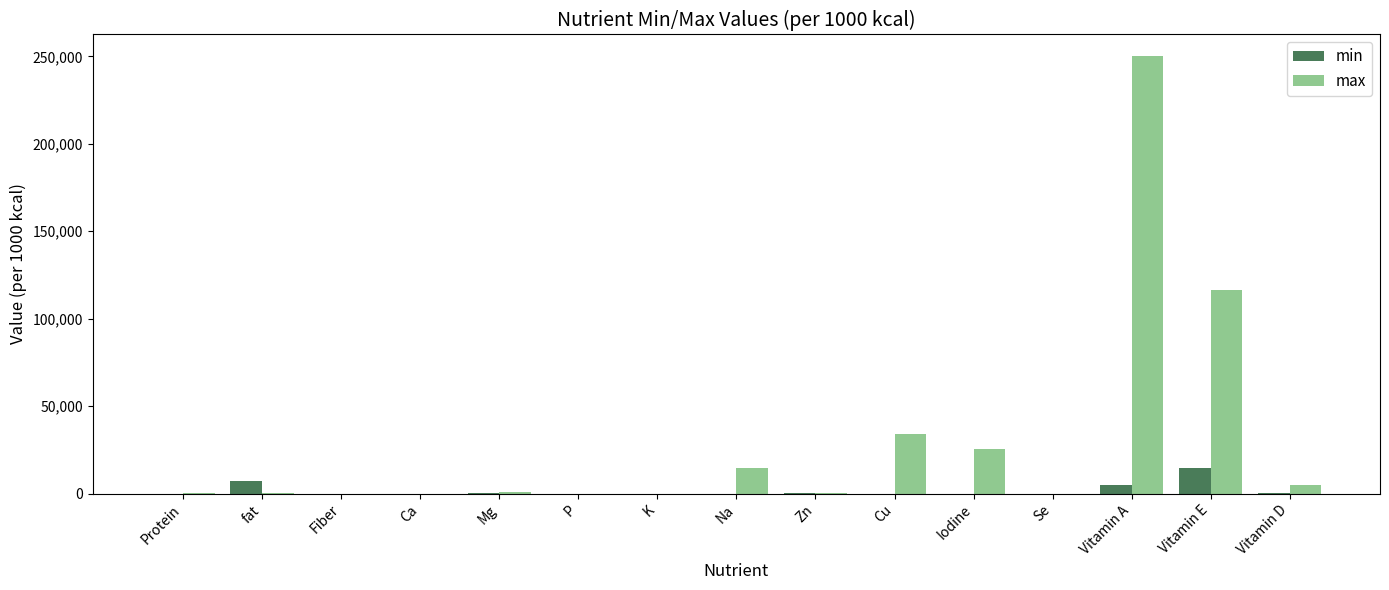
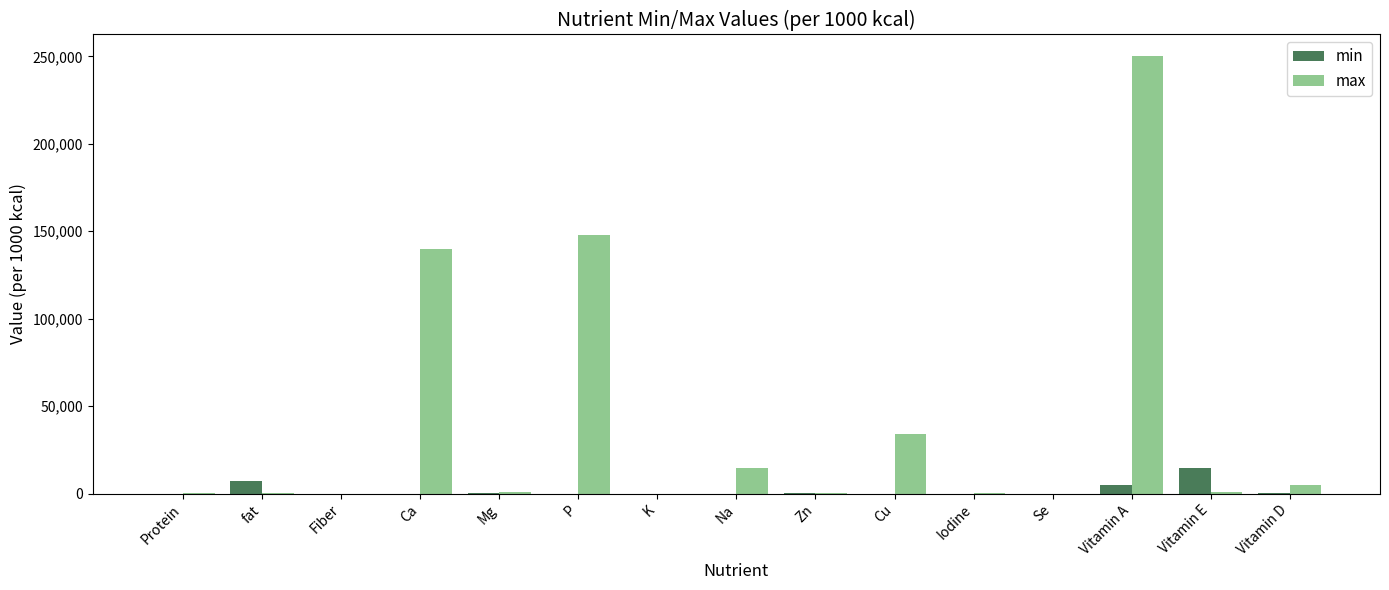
  {
    "min": {
      "fat": "7,000",
      "Vitamin A": "5,000",
      "Vitamin E": "15,000"
    },
    "max": {
-     "Ca": "0",
-     "P": "0",
+     "Ca": "140,000",
+     "P": "148,000",
      "Na": "15,000",
      "Cu": "34,000",
-     "Iodine": "25,000",
+     "Iodine": "0",
      "Vitamin A": "250,000",
-     "Vitamin E": "117,000",
+     "Vitamin E": "1,000",
      "Vitamin D": "5,000"
    }
  }
